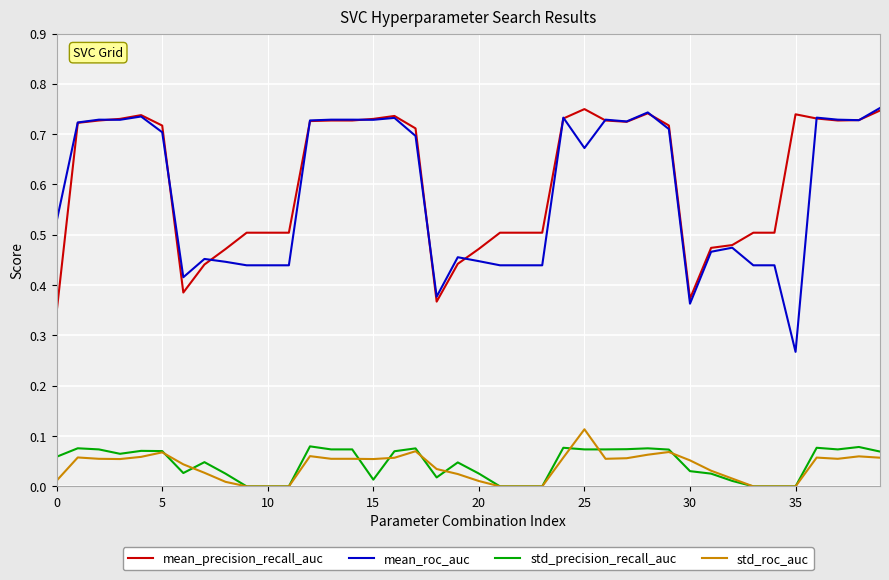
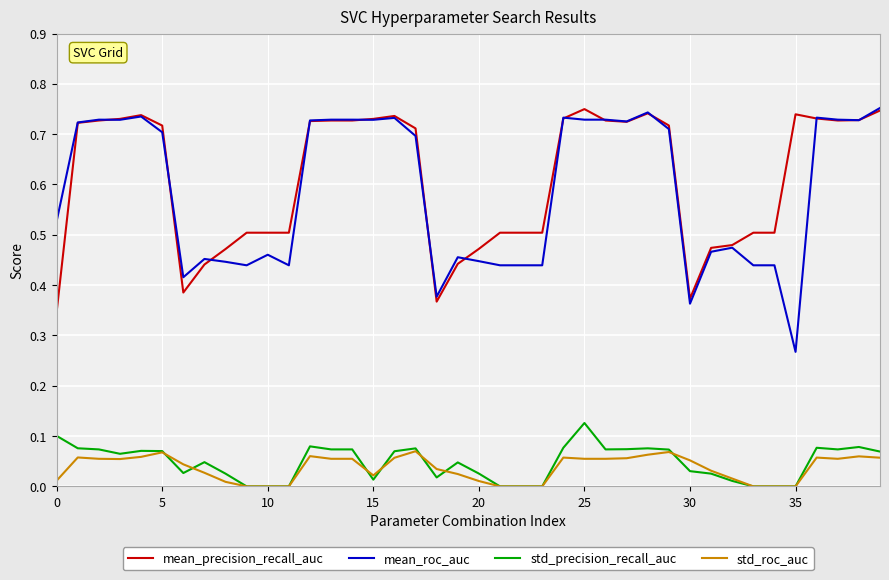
  {
    "mean_precision_recall_auc": {
      "0": 0.35,
      "5": 0.72,
      "10": 0.50,
      "20": 0.47,
      "25": 0.75,
      "30": 0.37,
      "35": 0.74
    },
    "mean_roc_auc": {
      "0": 0.53,
      "5": 0.70,
-     "10": 0.44,
+     "10": 0.46,
      "20": 0.45,
-     "25": 0.67,
+     "25": 0.73,
      "30": 0.36,
      "35": 0.27
    },
    "std_precision_recall_auc": {
-     "0": 0.06,
+     "0": 0.10,
      "15": 0.01,
      "20": 0.03,
-     "25": 0.07,
+     "25": 0.13,
      "30": 0.03
    },
    "std_roc_auc": {
      "0": 0.01,
-     "15": 0.05,
+     "15": 0.02,
      "20": 0.01,
-     "25": 0.11,
+     "25": 0.05,
      "30": 0.05
    }
  }
